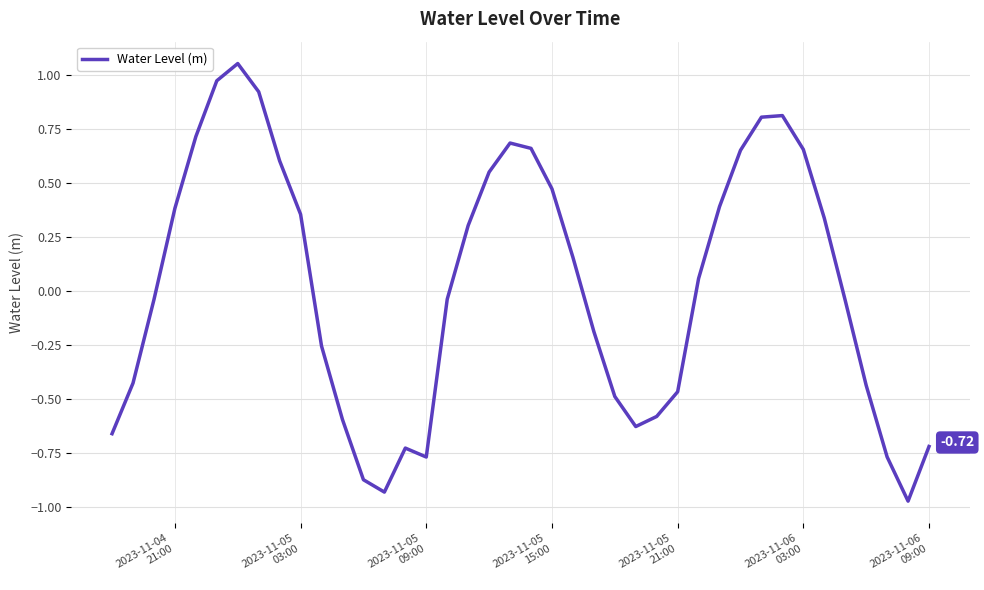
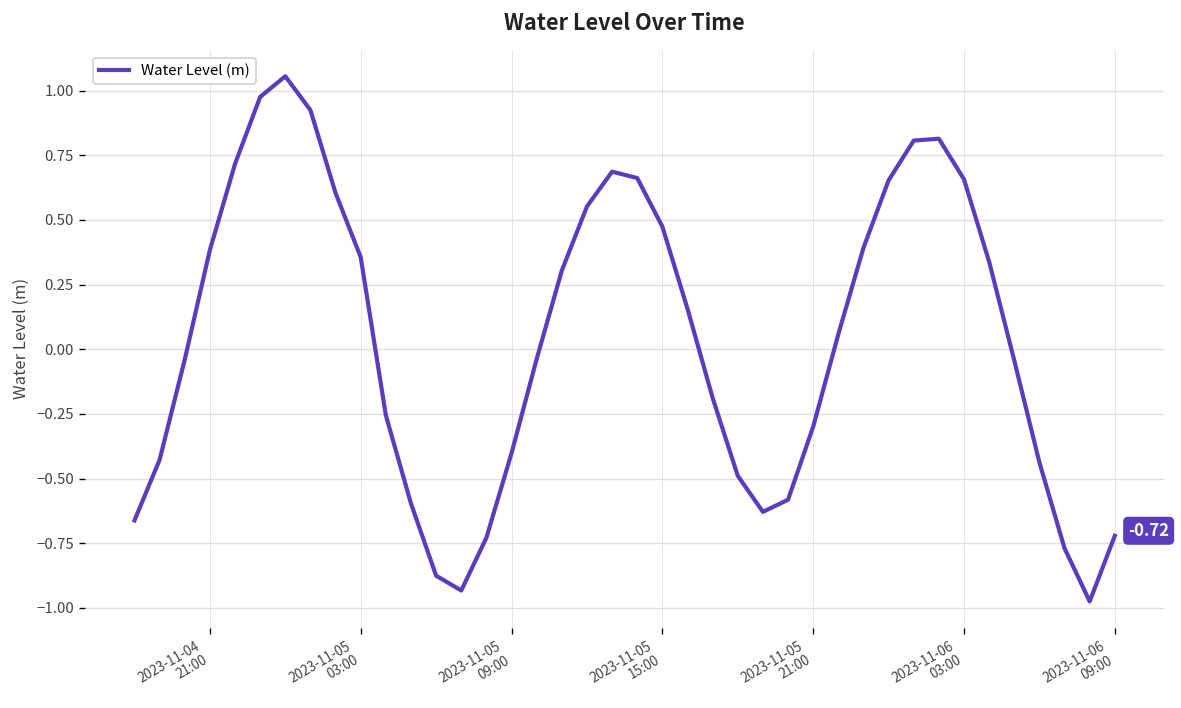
  {
    "2023-11-04 21:00": 0.38,
    "2023-11-05 03:00": 0.36,
-   "2023-11-05 09:00": -0.77,
+   "2023-11-05 09:00": -0.40,
    "2023-11-05 15:00": 0.47,
-   "2023-11-05 21:00": -0.47,
+   "2023-11-05 21:00": -0.30,
    "2023-11-06 03:00": 0.66
  }
